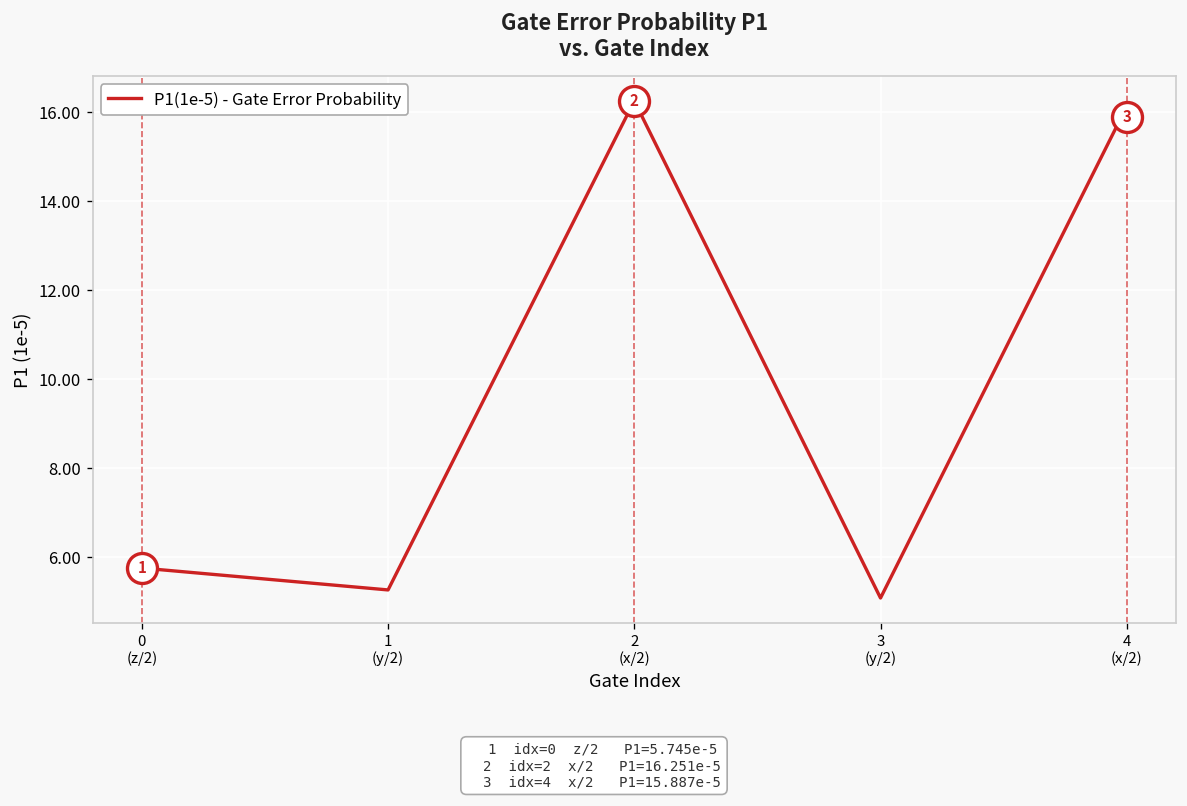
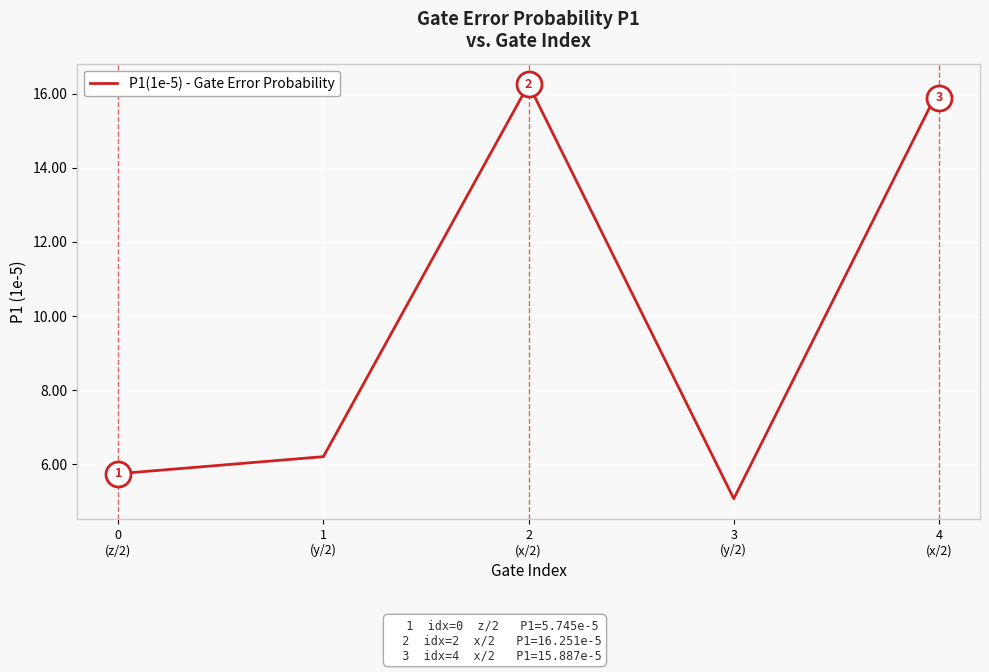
  {
    "P1(1e-5) - Gate Error Probability": {
-     "1 (y/2)": 5.3,
+     "1 (y/2)": 6.2,
      "3 (y/2)": 5.1,
      "4 (x/2)": 16.1
    }
  }
